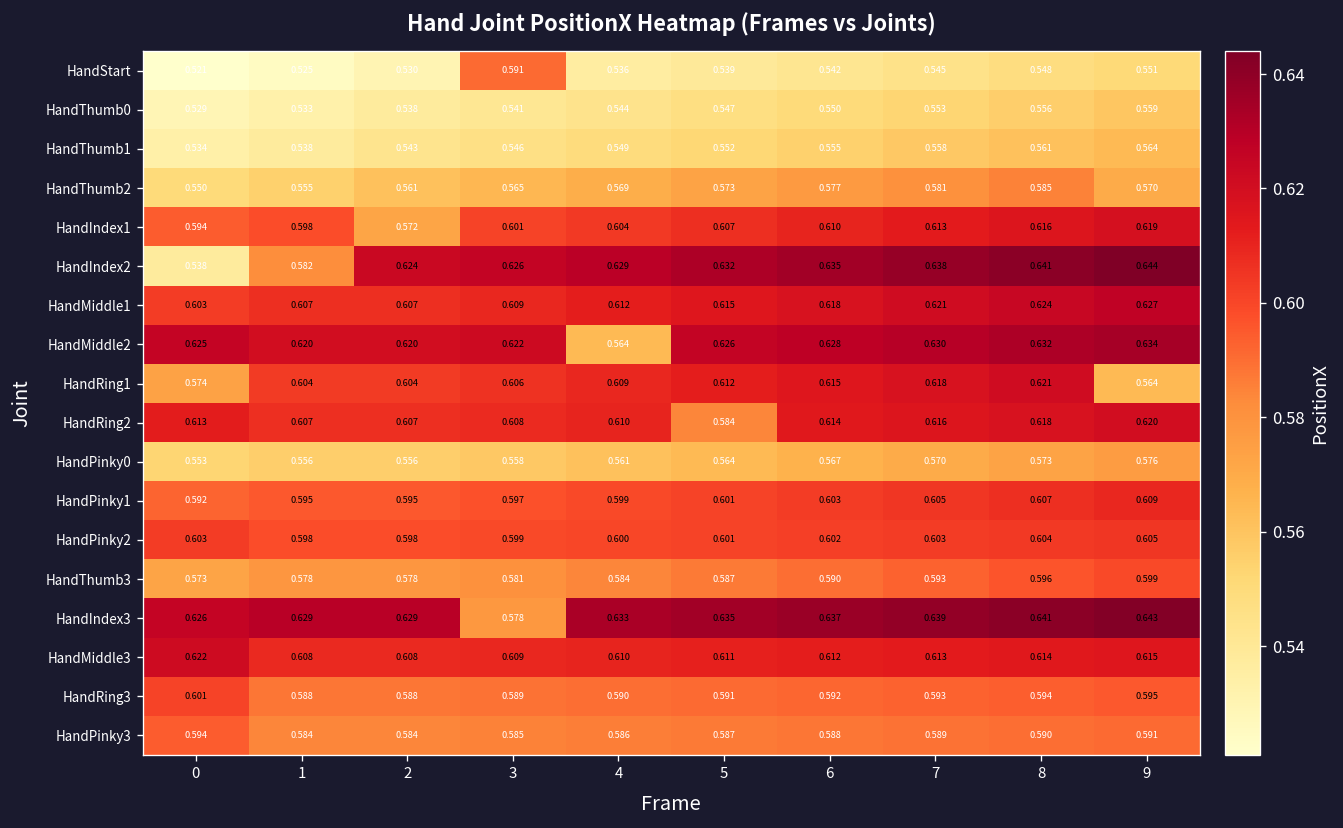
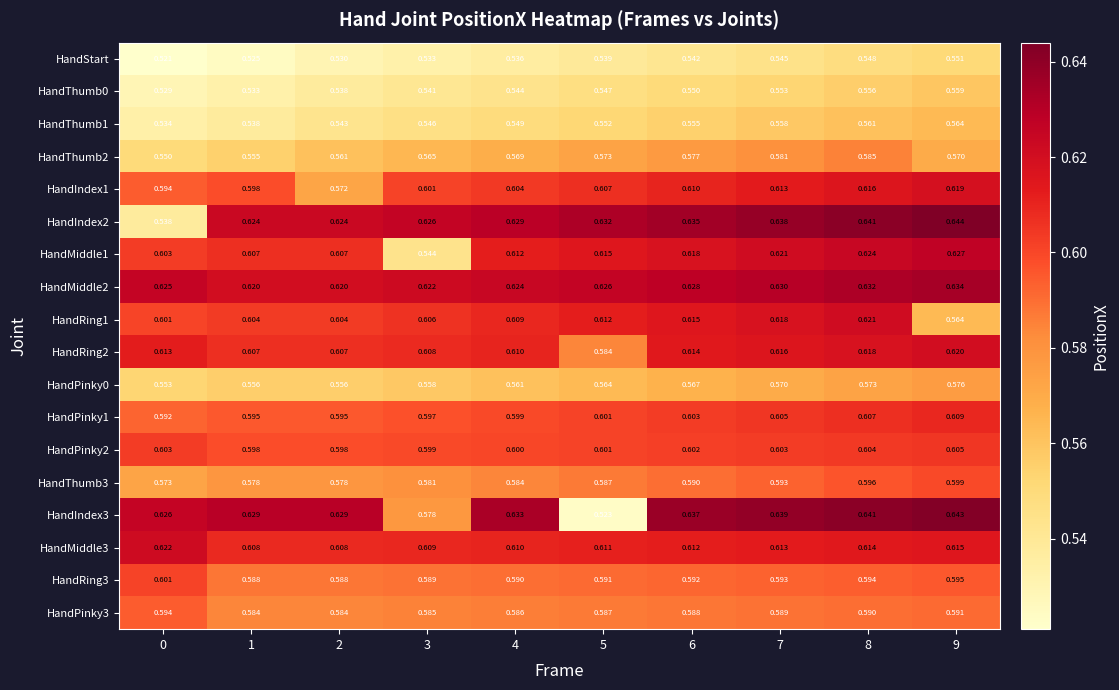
  {
    "HandStart": {
      "0": 0.521,
      "1": 0.525,
      "2": 0.530,
-     "3": 0.591,
+     "3": 0.533,
      "4": 0.536,
      "5": 0.539,
      "6": 0.542,
      "7": 0.545,
      "8": 0.548,
      "9": 0.551
    },
    "HandThumb0": {
      "0": 0.529,
      "1": 0.533,
      "2": 0.538,
      "3": 0.541,
      "4": 0.544,
      "5": 0.547,
      "6": 0.550,
      "7": 0.553,
      "8": 0.556,
      "9": 0.559
    },
    "HandThumb1": {
      "0": 0.534,
      "1": 0.538,
      "2": 0.543,
      "3": 0.546,
      "4": 0.549,
      "5": 0.552,
      "6": 0.555,
      "7": 0.558,
      "8": 0.561,
      "9": 0.564
    },
    "HandThumb2": {
      "0": 0.550,
      "1": 0.555,
      "2": 0.561,
      "3": 0.565,
      "4": 0.569,
      "5": 0.573,
      "6": 0.577,
      "7": 0.581,
      "8": 0.585,
      "9": 0.570
    },
    "HandIndex1": {
      "0": 0.594,
      "1": 0.598,
      "2": 0.572,
      "3": 0.601,
      "4": 0.604,
      "5": 0.607,
      "6": 0.610,
      "7": 0.613,
      "8": 0.616,
      "9": 0.619
    },
    "HandIndex2": {
      "0": 0.538,
-     "1": 0.582,
+     "1": 0.624,
      "2": 0.624,
      "3": 0.626,
      "4": 0.629,
      "5": 0.632,
      "6": 0.635,
      "7": 0.638,
      "8": 0.641,
      "9": 0.644
    },
    "HandMiddle1": {
      "0": 0.603,
      "1": 0.607,
      "2": 0.607,
-     "3": 0.609,
+     "3": 0.544,
      "4": 0.612,
      "5": 0.615,
      "6": 0.618,
      "7": 0.621,
      "8": 0.624,
      "9": 0.627
    },
    "HandMiddle2": {
      "0": 0.625,
      "1": 0.620,
      "2": 0.620,
      "3": 0.622,
-     "4": 0.564,
+     "4": 0.624,
      "5": 0.626,
      "6": 0.628,
      "7": 0.630,
      "8": 0.632,
      "9": 0.634
    },
    "HandRing1": {
-     "0": 0.574,
+     "0": 0.601,
      "1": 0.604,
      "2": 0.604,
      "3": 0.606,
      "4": 0.609,
      "5": 0.612,
      "6": 0.615,
      "7": 0.618,
      "8": 0.621,
      "9": 0.564
    },
    "HandRing2": {
      "0": 0.613,
      "1": 0.607,
      "2": 0.607,
      "3": 0.608,
      "4": 0.610,
      "5": 0.584,
      "6": 0.614,
      "7": 0.616,
      "8": 0.618,
      "9": 0.620
    },
    "HandPinky0": {
      "0": 0.553,
      "1": 0.556,
      "2": 0.556,
      "3": 0.558,
      "4": 0.561,
      "5": 0.564,
      "6": 0.567,
      "7": 0.570,
      "8": 0.573,
      "9": 0.576
    },
    "HandPinky1": {
      "0": 0.592,
      "1": 0.595,
      "2": 0.595,
      "3": 0.597,
      "4": 0.599,
      "5": 0.601,
      "6": 0.603,
      "7": 0.605,
      "8": 0.607,
      "9": 0.609
    },
    "HandPinky2": {
      "0": 0.603,
      "1": 0.598,
      "2": 0.598,
      "3": 0.599,
      "4": 0.600,
      "5": 0.601,
      "6": 0.602,
      "7": 0.603,
      "8": 0.604,
      "9": 0.605
    },
    "HandThumb3": {
      "0": 0.573,
      "1": 0.578,
      "2": 0.578,
      "3": 0.581,
      "4": 0.584,
      "5": 0.587,
      "6": 0.590,
      "7": 0.593,
      "8": 0.596,
      "9": 0.599
    },
    "HandIndex3": {
      "0": 0.626,
      "1": 0.629,
      "2": 0.629,
      "3": 0.578,
      "4": 0.633,
-     "5": 0.635,
+     "5": 0.523,
      "6": 0.637,
      "7": 0.639,
      "8": 0.641,
      "9": 0.643
    },
    "HandMiddle3": {
      "0": 0.622,
      "1": 0.608,
      "2": 0.608,
      "3": 0.609,
      "4": 0.610,
      "5": 0.611,
      "6": 0.612,
      "7": 0.613,
      "8": 0.614,
      "9": 0.615
    },
    "HandRing3": {
      "0": 0.601,
      "1": 0.588,
      "2": 0.588,
      "3": 0.589,
      "4": 0.590,
      "5": 0.591,
      "6": 0.592,
      "7": 0.593,
      "8": 0.594,
      "9": 0.595
    },
    "HandPinky3": {
      "0": 0.594,
      "1": 0.584,
      "2": 0.584,
      "3": 0.585,
      "4": 0.586,
      "5": 0.587,
      "6": 0.588,
      "7": 0.589,
      "8": 0.590,
      "9": 0.591
    }
  }
